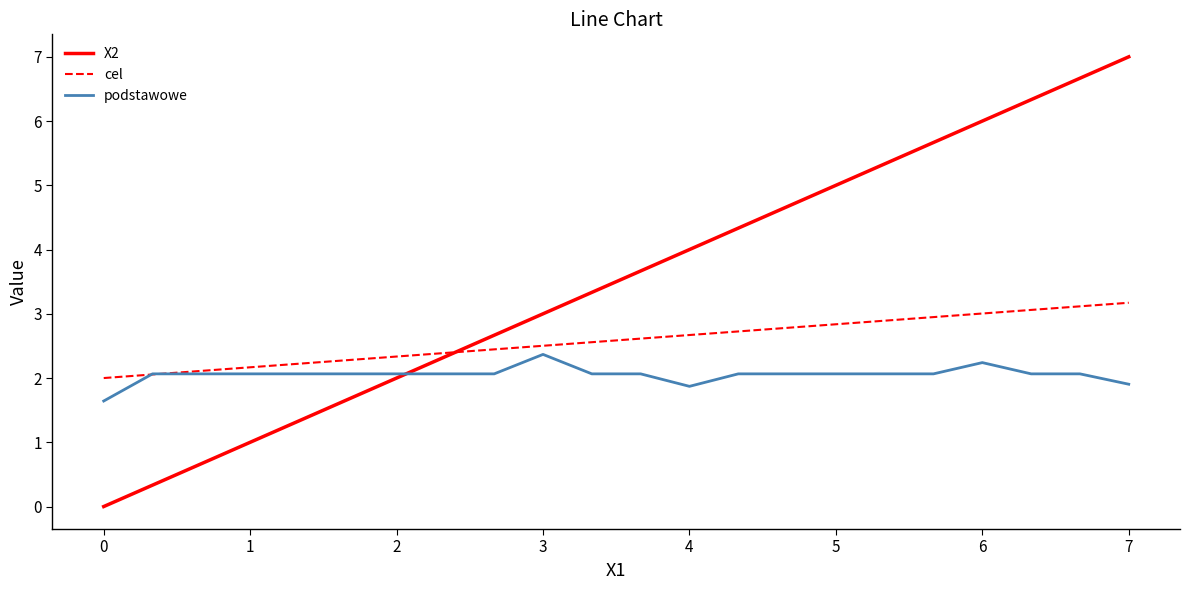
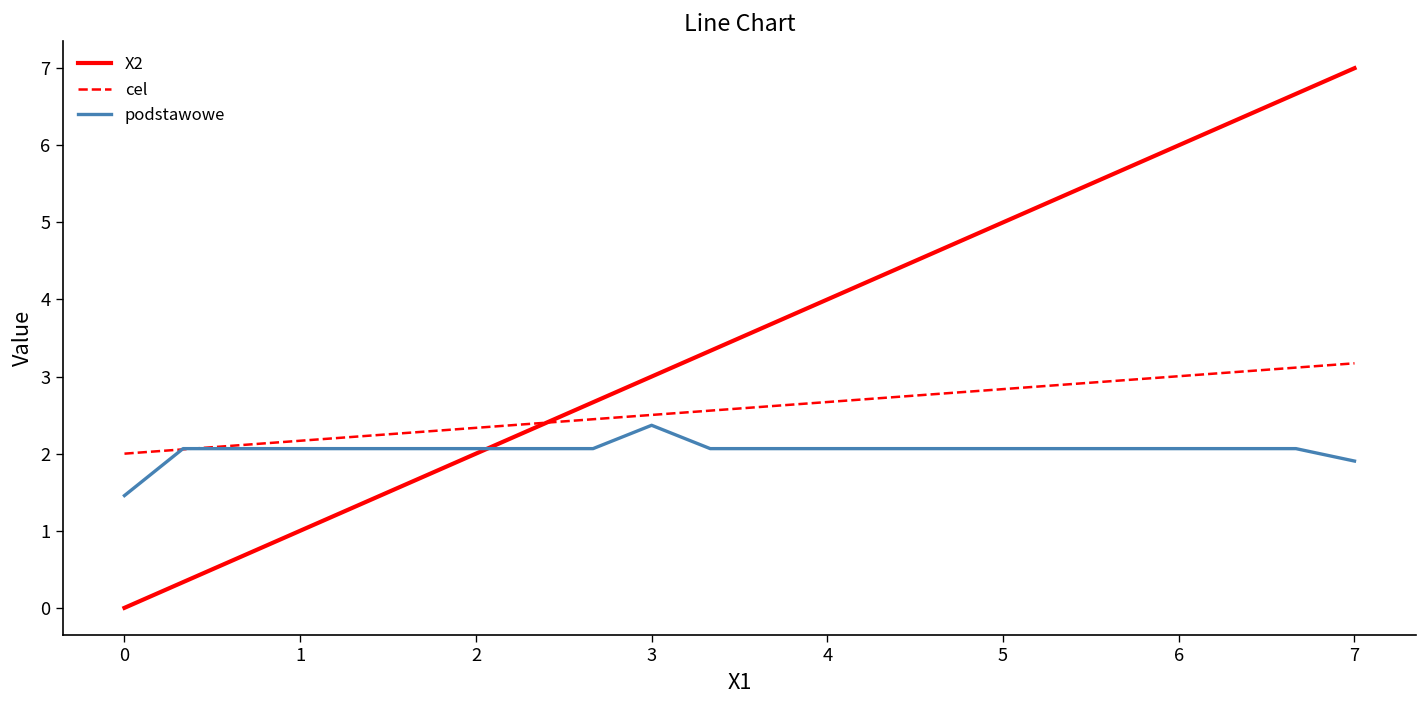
  {
    "podstawowe": {
-     "0": 1.6,
+     "0": 1.5,
      "1": 2.1,
      "2": 2.1,
      "3": 2.4,
-     "4": 1.9,
+     "4": 2.1,
      "5": 2.1,
-     "6": 2.2,
+     "6": 2.1,
      "7": 1.9
    }
  }
